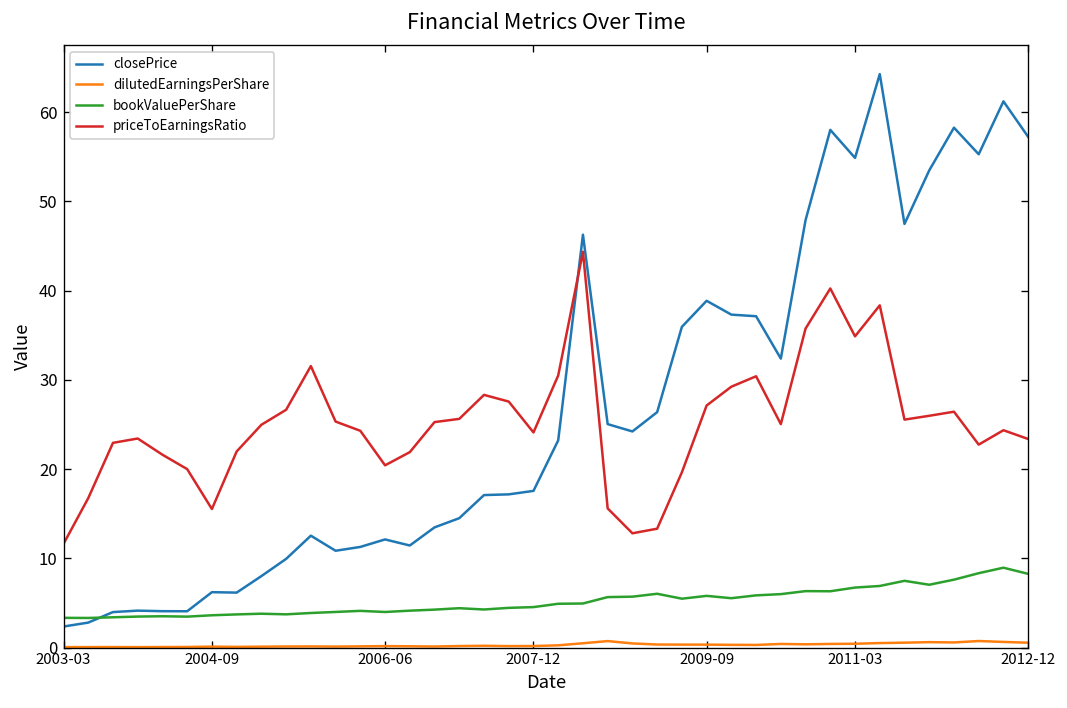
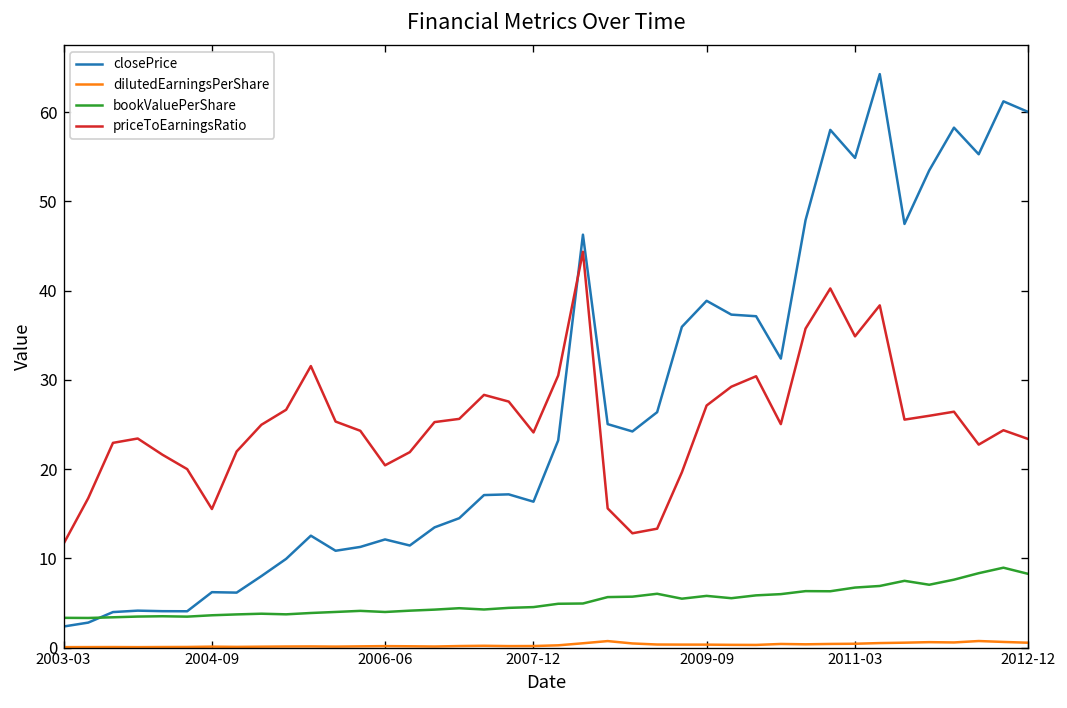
  {
    "closePrice": {
      "2003-03": 2,
      "2004-09": 6,
      "2006-06": 12,
-     "2007-12": 18,
+     "2007-12": 16,
      "2009-09": 39,
      "2011-03": 55,
-     "2012-12": 57
+     "2012-12": 60
    },
    "dilutedEarningsPerShare": {
      "2003-03": 0,
      "2004-09": 0,
      "2006-06": 0,
      "2007-12": 0,
      "2009-09": 0,
      "2011-03": 0,
      "2012-12": 1
    },
    "bookValuePerShare": {
      "2003-03": 3,
      "2004-09": 4,
      "2006-06": 4,
      "2007-12": 5,
      "2009-09": 6,
      "2011-03": 7,
      "2012-12": 8
    },
    "priceToEarningsRatio": {
      "2003-03": 12,
      "2004-09": 16,
      "2006-06": 20,
      "2007-12": 24,
      "2009-09": 27,
      "2011-03": 35,
      "2012-12": 23
    }
  }
